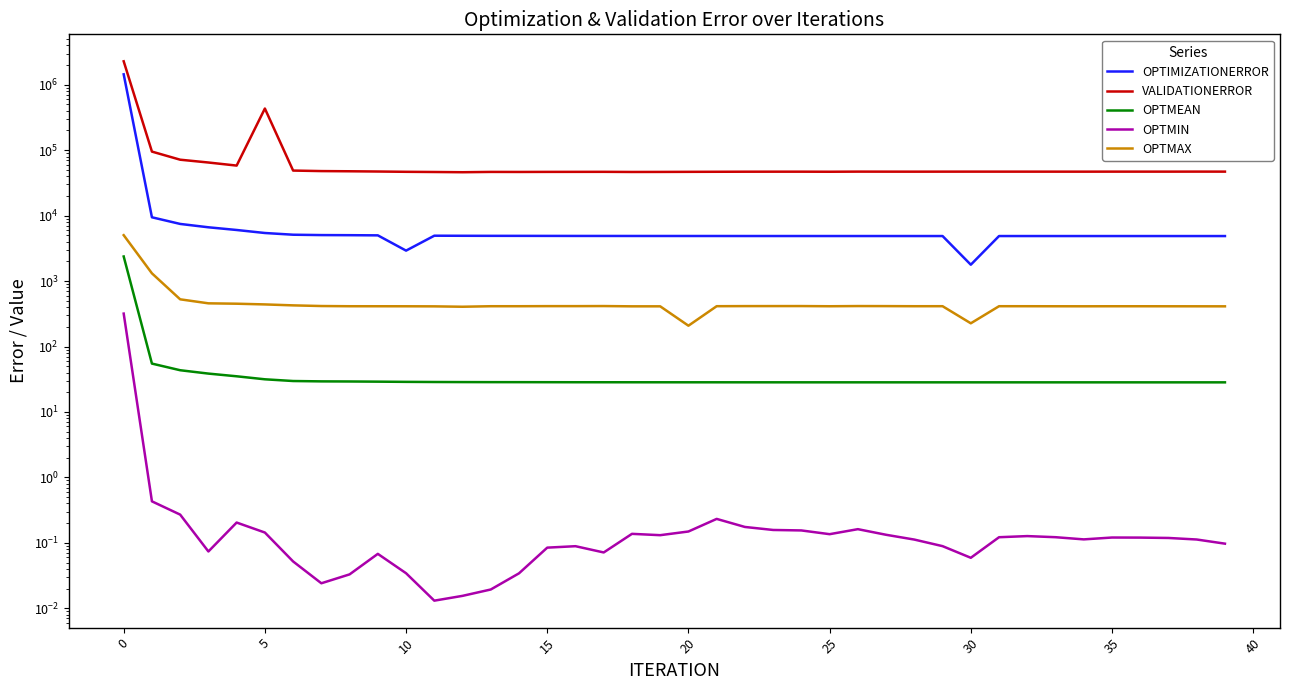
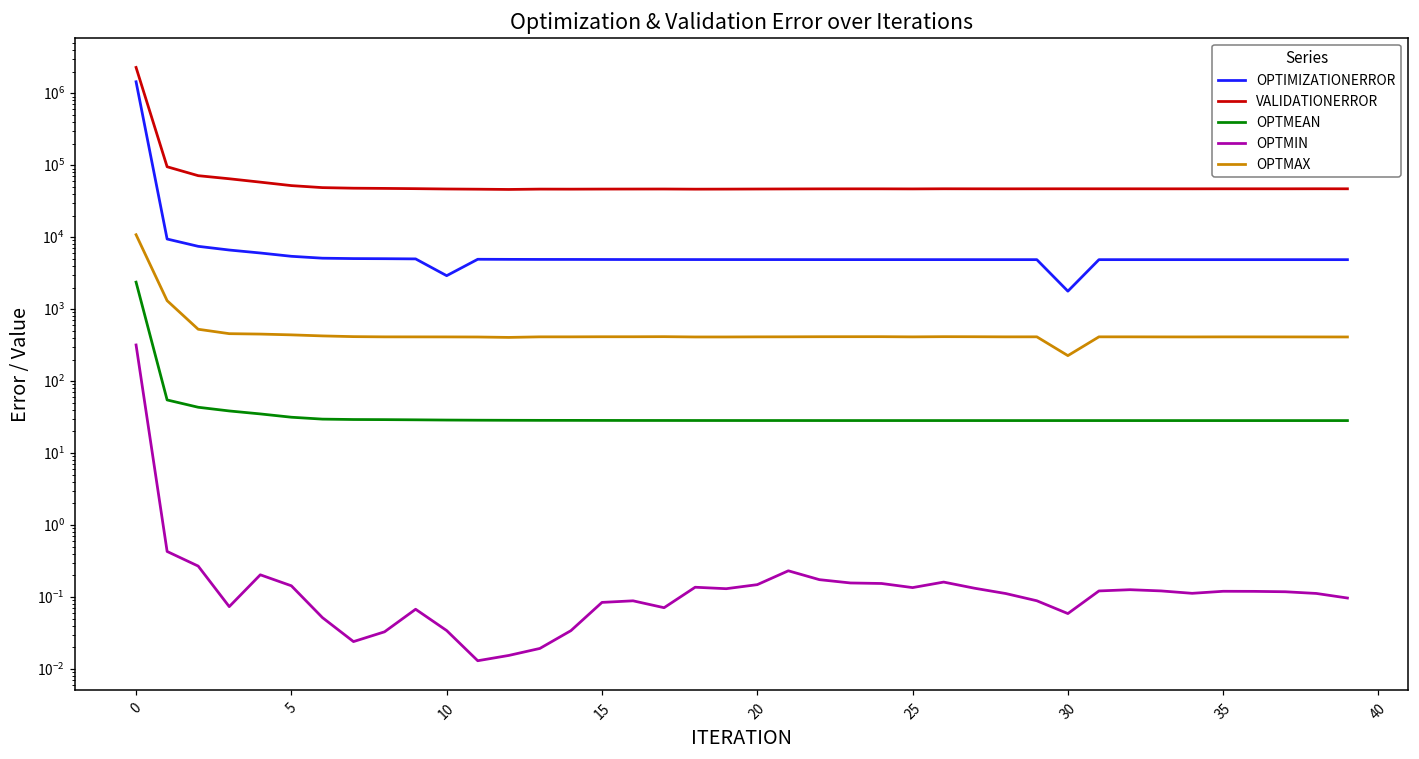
  {
    "OPTIMIZATIONERROR": {
      "0": 1400000,
      "5": 5000,
      "10": 3000,
      "15": 5000,
      "20": 5000,
      "25": 5000,
      "30": 1800,
      "35": 5000
    },
    "VALIDATIONERROR": {
      "0": 2300000,
-     "5": 400000,
+     "5": 50000,
      "10": 50000,
      "15": 50000,
      "20": 50000,
      "25": 50000,
      "30": 50000,
      "35": 50000
    },
    "OPTMEAN": {
      "0": 2400,
      "5": 30,
      "10": 30,
      "15": 30,
      "20": 28,
      "25": 28,
      "30": 28,
      "35": 28
    },
    "OPTMIN": {
      "0": 300,
      "5": 0.14,
      "10": 0.03,
      "15": 0.08,
      "20": 0.15,
      "25": 0.14,
      "30": 0.06,
      "35": 0.12
    },
    "OPTMAX": {
-     "0": 5000,
+     "0": 11000,
      "5": 400,
      "10": 400,
      "15": 400,
-     "20": 210,
+     "20": 400,
      "25": 400,
      "30": 230,
      "35": 400
    }
  }
